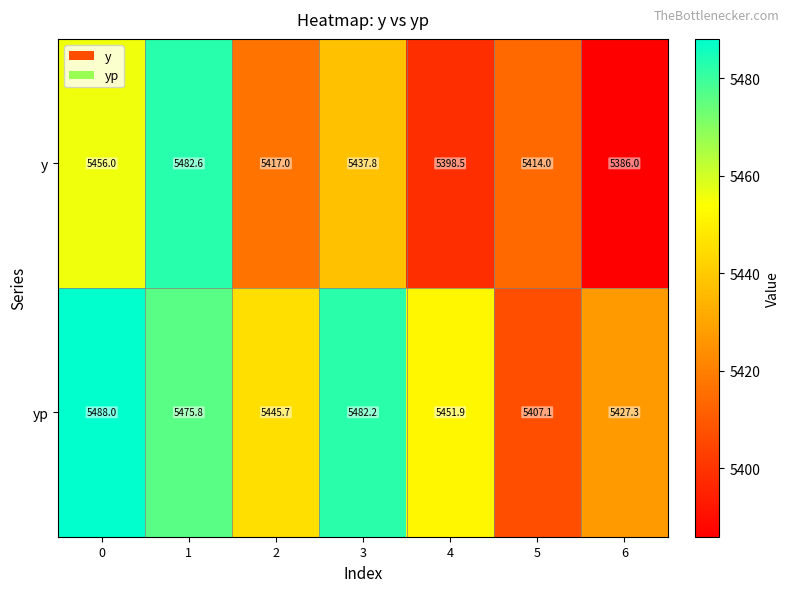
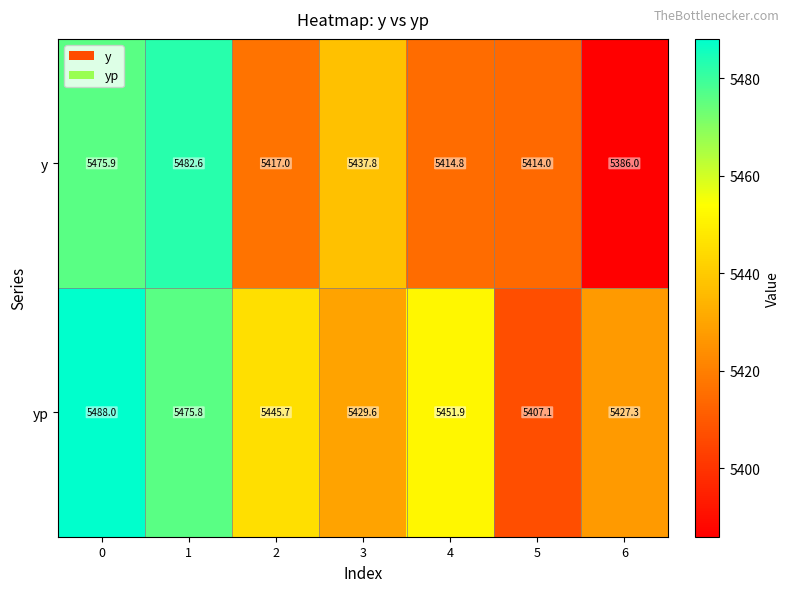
  {
    "y": {
-     "0": 5456.0,
-     "4": 5398.5
+     "0": 5475.9,
+     "4": 5414.8
    },
    "yp": {
-     "3": 5482.2
+     "3": 5429.6
    }
  }
